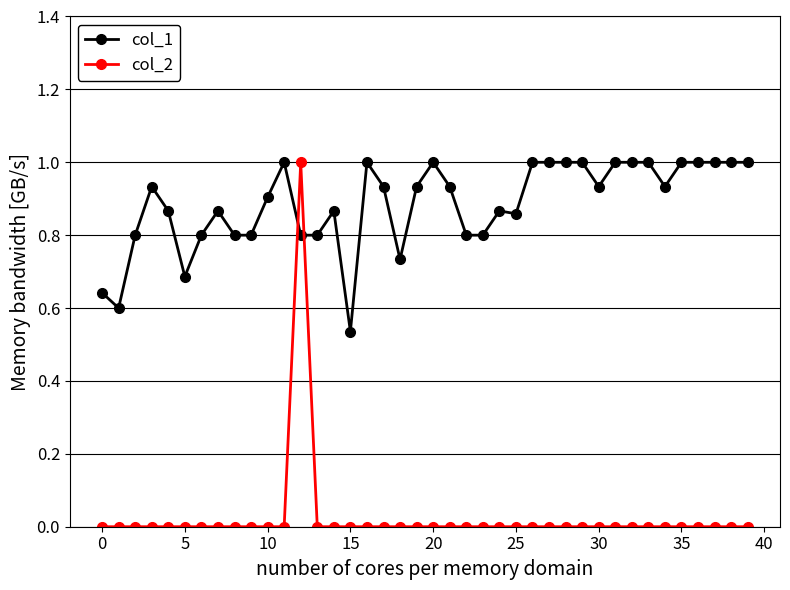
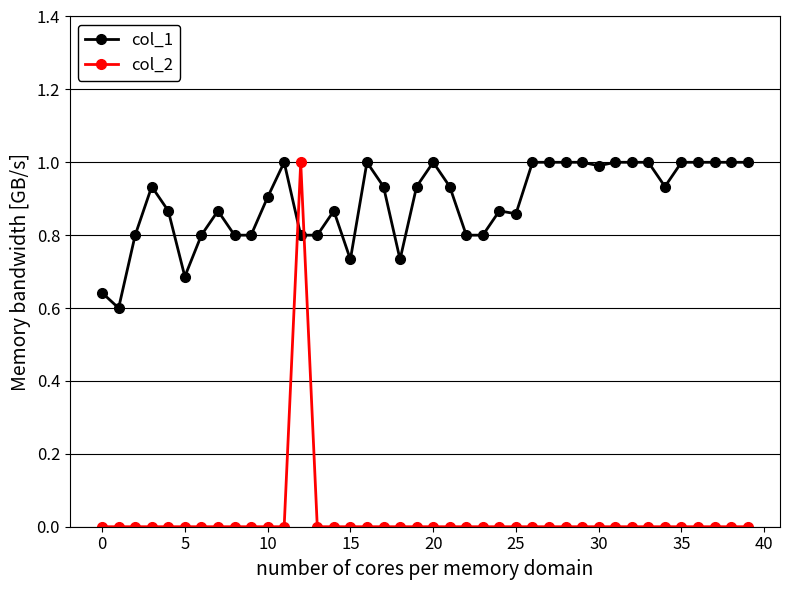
  {
    "col_1": {
      "0": 0.64,
      "5": 0.69,
      "10": 0.90,
-     "15": 0.54,
+     "15": 0.73,
      "20": 1.00,
      "25": 0.86,
-     "30": 0.93,
+     "30": 0.99,
      "35": 1.00
    },
    "col_2": {
      "0": 0.00,
      "5": 0.00,
      "10": 0.00,
      "15": 0.00,
      "20": 0.00,
      "25": 0.00,
      "30": 0.00,
      "35": 0.00
    }
  }
